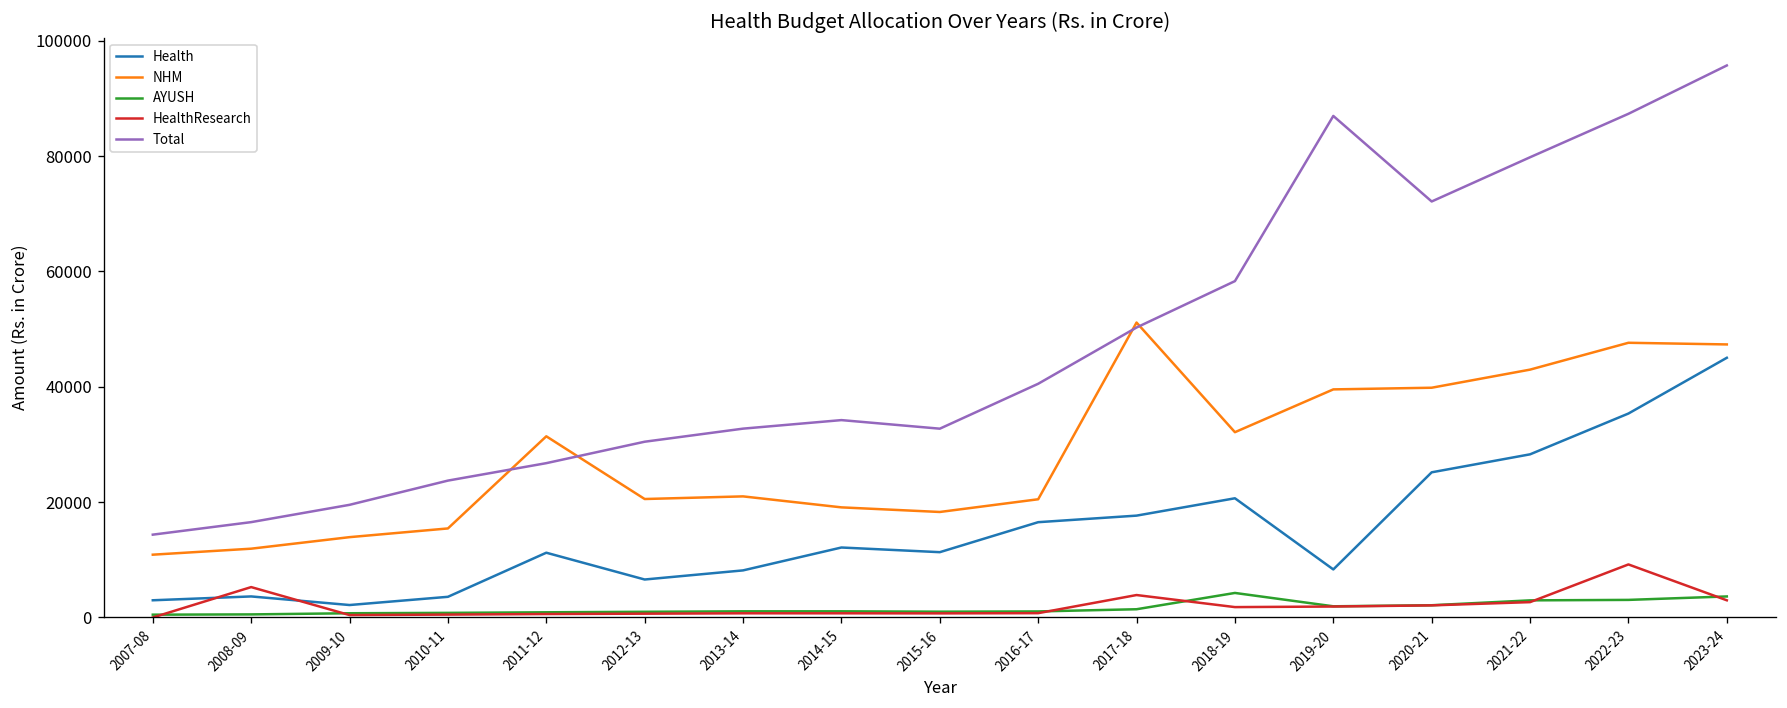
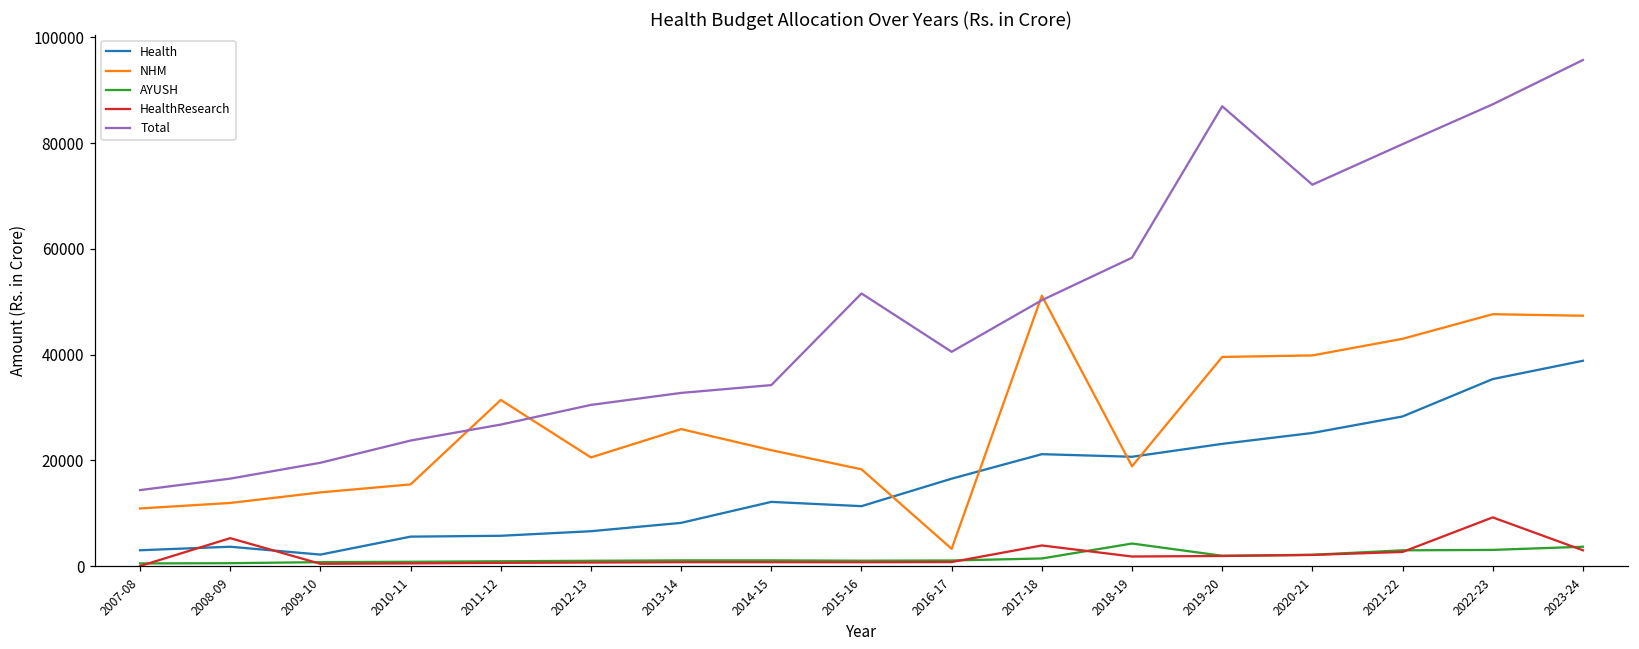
  {
    "Health": {
      "2007-08": 3000,
      "2008-09": 4000,
      "2009-10": 2000,
-     "2010-11": 4000,
-     "2011-12": 11000,
+     "2010-11": 6000,
+     "2011-12": 6000,
      "2012-13": 7000,
      "2013-14": 8000,
      "2014-15": 12000,
      "2015-16": 11000,
      "2016-17": 17000,
-     "2017-18": 18000,
+     "2017-18": 21000,
      "2018-19": 21000,
-     "2019-20": 8000,
+     "2019-20": 23000,
      "2020-21": 25000,
      "2021-22": 28000,
      "2022-23": 35000,
-     "2023-24": 45000
+     "2023-24": 39000
    },
    "NHM": {
      "2007-08": 11000,
      "2008-09": 12000,
      "2009-10": 14000,
      "2010-11": 15000,
      "2011-12": 31000,
      "2012-13": 21000,
-     "2013-14": 21000,
-     "2014-15": 19000,
+     "2013-14": 26000,
+     "2014-15": 22000,
      "2015-16": 18000,
-     "2016-17": 21000,
+     "2016-17": 3000,
      "2017-18": 51000,
-     "2018-19": 32000,
+     "2018-19": 19000,
      "2019-20": 40000,
      "2020-21": 40000,
      "2021-22": 43000,
      "2022-23": 48000,
      "2023-24": 47000
    },
    "AYUSH": {
      "2008-09": 1000,
      "2017-18": 1000,
      "2018-19": 4000,
      "2022-23": 3000,
      "2023-24": 4000
    },
    "HealthResearch": {
      "2008-09": 5000,
      "2017-18": 4000,
      "2018-19": 2000,
      "2022-23": 9000,
      "2023-24": 3000
    },
    "Total": {
      "2007-08": 14000,
      "2008-09": 17000,
      "2009-10": 20000,
      "2010-11": 24000,
      "2011-12": 27000,
      "2012-13": 30000,
      "2013-14": 33000,
      "2014-15": 34000,
-     "2015-16": 33000,
+     "2015-16": 52000,
      "2016-17": 41000,
      "2017-18": 50000,
      "2018-19": 58000,
      "2019-20": 87000,
      "2020-21": 72000,
      "2021-22": 80000,
      "2022-23": 87000,
      "2023-24": 96000
    }
  }
